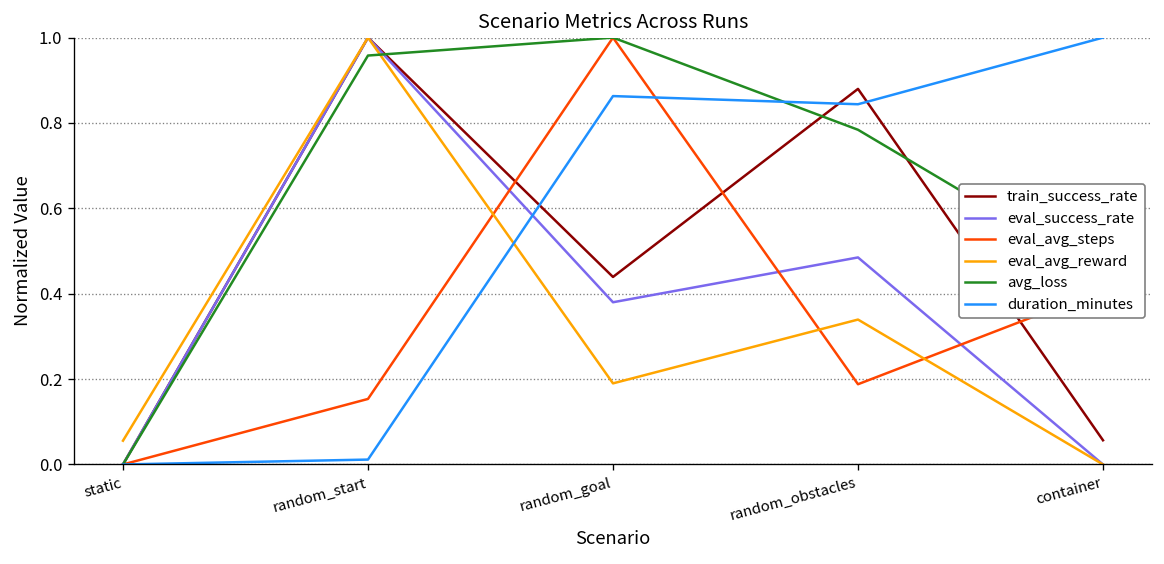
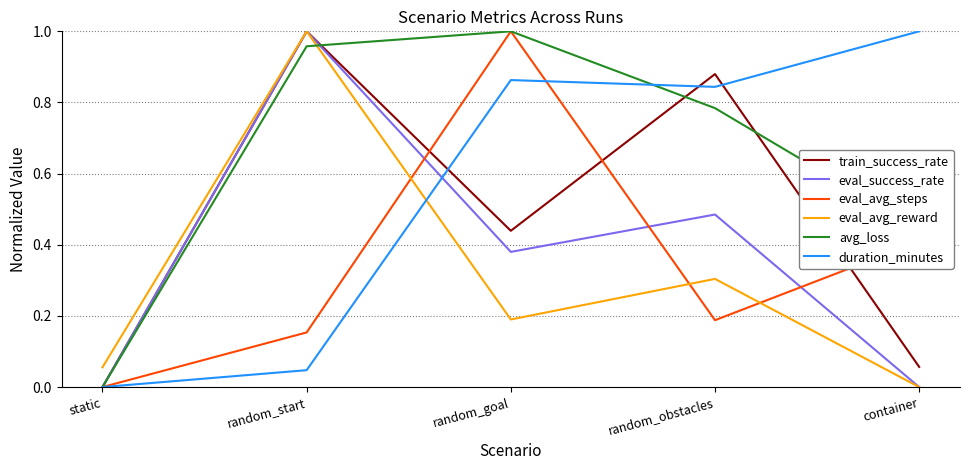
  {
    "train_success_rate": {
      "random_goal": 0.44,
      "random_obstacles": 0.88,
      "container": 0.06
    },
    "eval_success_rate": {
      "random_goal": 0.38,
      "random_obstacles": 0.49
    },
    "eval_avg_steps": {
      "random_start": 0.15,
      "random_obstacles": 0.19
    },
    "eval_avg_reward": {
      "static": 0.06,
      "random_goal": 0.19,
-     "random_obstacles": 0.34
+     "random_obstacles": 0.30
    },
    "avg_loss": {
      "random_start": 0.96,
      "random_obstacles": 0.78
    },
    "duration_minutes": {
-     "random_start": 0.01,
+     "random_start": 0.05,
      "random_goal": 0.86,
      "random_obstacles": 0.84,
      "container": 1.00
    }
  }
